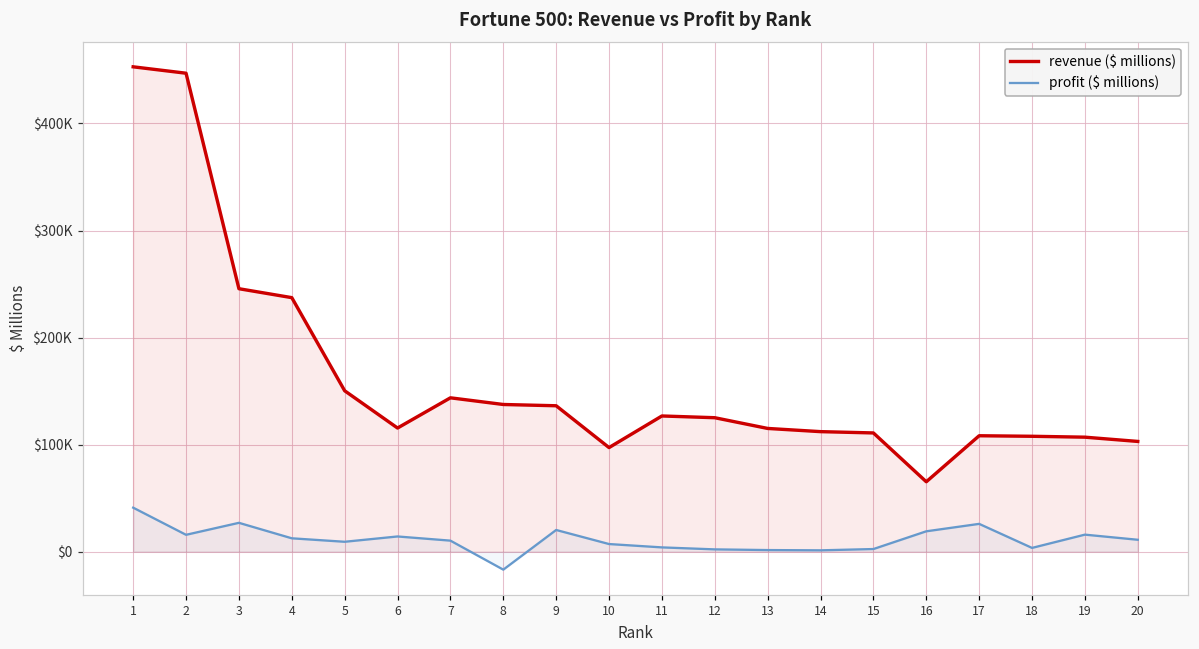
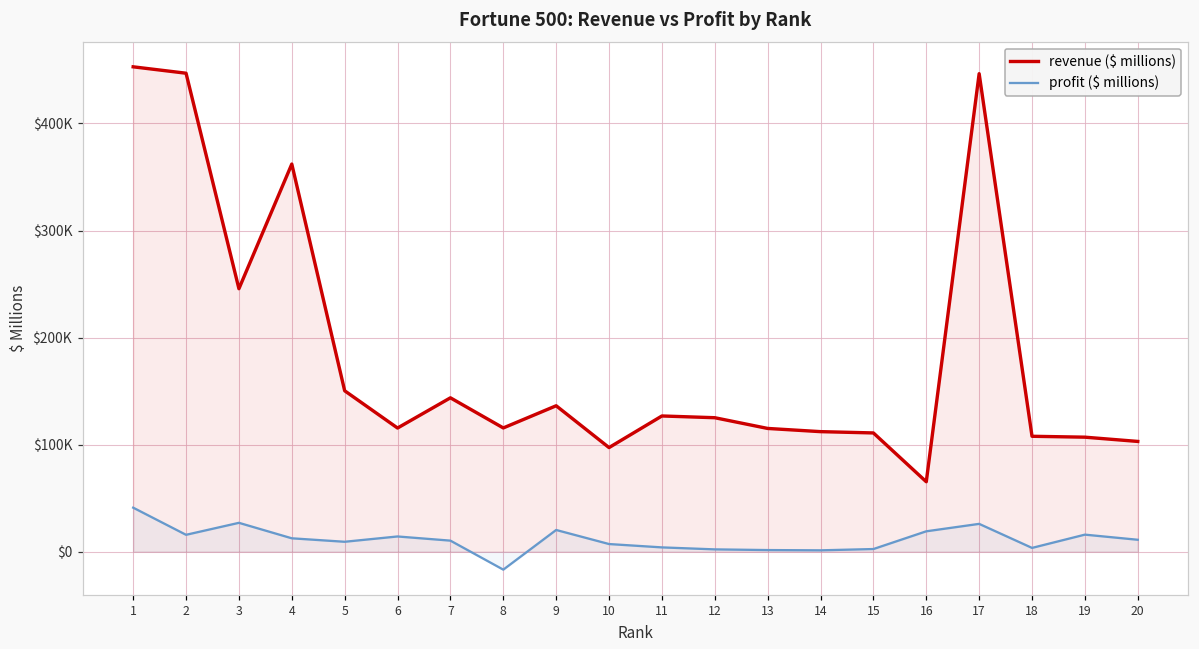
  {
    "revenue ($ millions)": {
      "1": "$450000",
      "2": "$450000",
      "3": "$250000",
-     "4": "$240000",
+     "4": "$360000",
      "5": "$150000",
      "6": "$120000",
      "7": "$140000",
-     "8": "$140000",
+     "8": "$120000",
      "9": "$140000",
      "10": "$100000",
      "11": "$130000",
      "12": "$130000",
      "13": "$120000",
      "14": "$110000",
      "15": "$110000",
      "16": "$70000",
-     "17": "$110000",
+     "17": "$450000",
      "18": "$110000",
      "19": "$110000",
      "20": "$100000"
    }
  }
